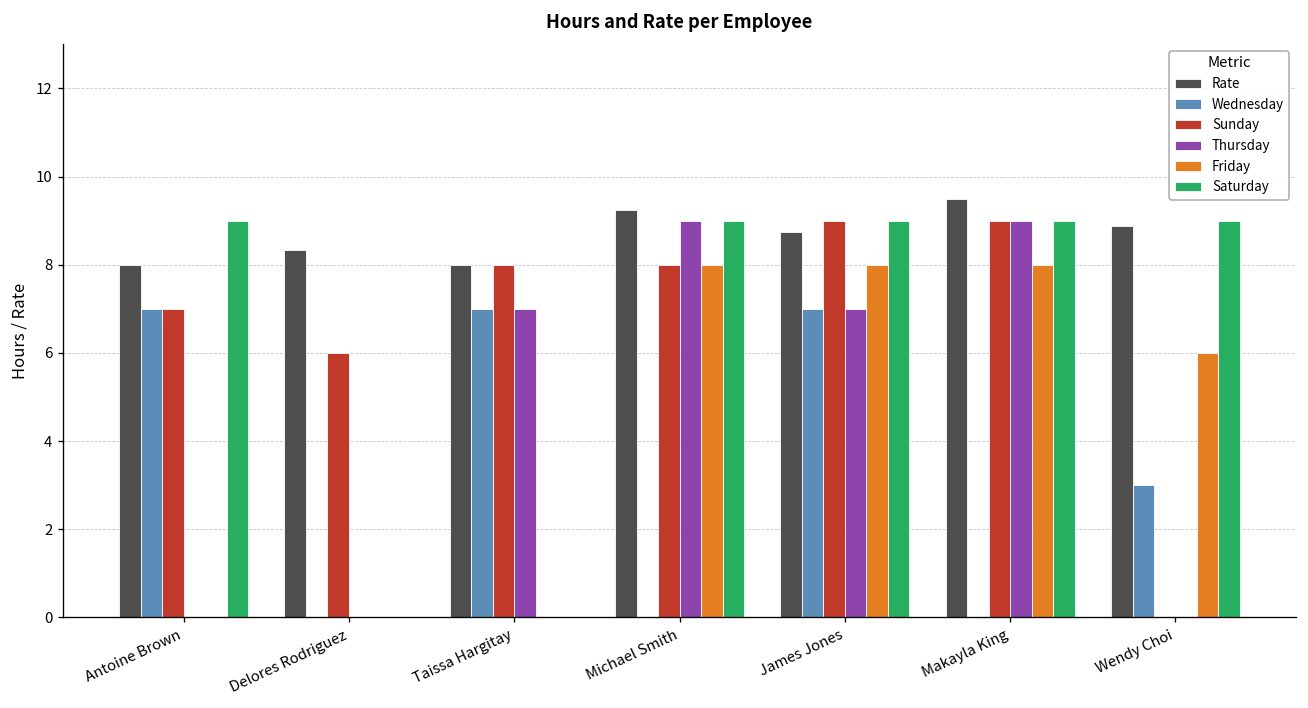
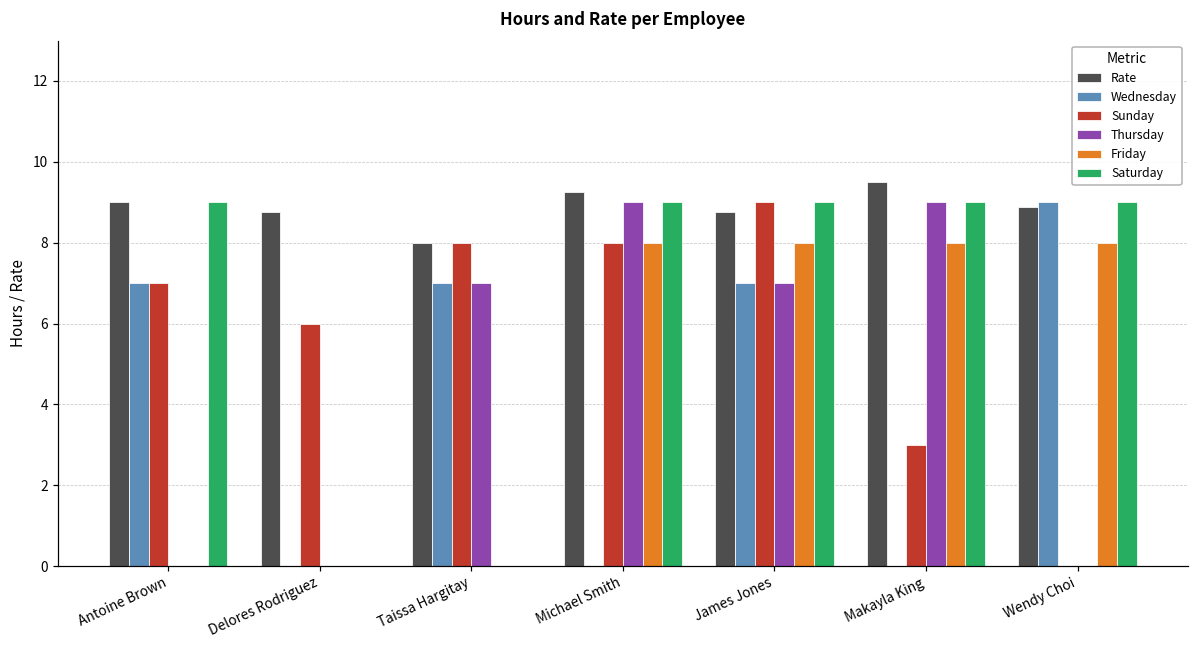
  {
    "Rate": {
-     "Antoine Brown": 8,
-     "Delores Rodriguez": 8.3,
+     "Antoine Brown": 9,
+     "Delores Rodriguez": 8.8,
      "Taissa Hargitay": 8.0,
      "Michael Smith": 9.3,
      "James Jones": 8.8,
      "Makayla King": 9.5,
      "Wendy Choi": 8.9
    },
    "Wednesday": {
      "Antoine Brown": 7,
      "Delores Rodriguez": 0,
      "Taissa Hargitay": 7,
      "Michael Smith": 0,
      "James Jones": 7,
      "Makayla King": 0,
-     "Wendy Choi": 3
+     "Wendy Choi": 9
    },
    "Sunday": {
      "Antoine Brown": 7,
      "Delores Rodriguez": 6,
      "Taissa Hargitay": 8,
      "Michael Smith": 8,
      "James Jones": 9,
-     "Makayla King": 9,
+     "Makayla King": 3,
      "Wendy Choi": 0
    },
    "Thursday": {
      "Antoine Brown": 0.0,
      "Delores Rodriguez": 0.0,
      "Taissa Hargitay": 7.0,
      "Michael Smith": 9.0,
      "James Jones": 7.0,
      "Makayla King": 9.0,
      "Wendy Choi": 0.0
    },
    "Friday": {
      "Antoine Brown": 0,
      "Delores Rodriguez": 0,
      "Taissa Hargitay": 0,
      "Michael Smith": 8,
      "James Jones": 8,
      "Makayla King": 8,
-     "Wendy Choi": 6
+     "Wendy Choi": 8
    },
    "Saturday": {
      "Antoine Brown": 9.0,
      "Delores Rodriguez": 0.0,
      "Taissa Hargitay": 0.0,
      "Michael Smith": 9.0,
      "James Jones": 9.0,
      "Makayla King": 9.0,
      "Wendy Choi": 9.0
    }
  }
